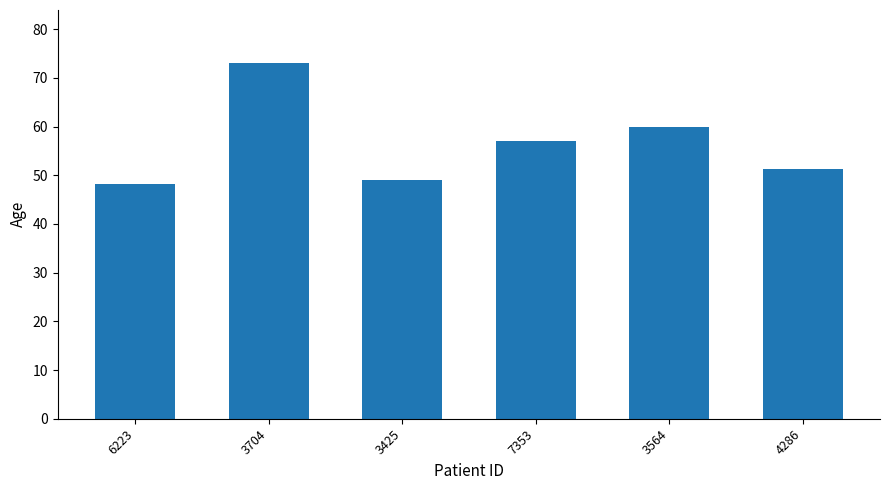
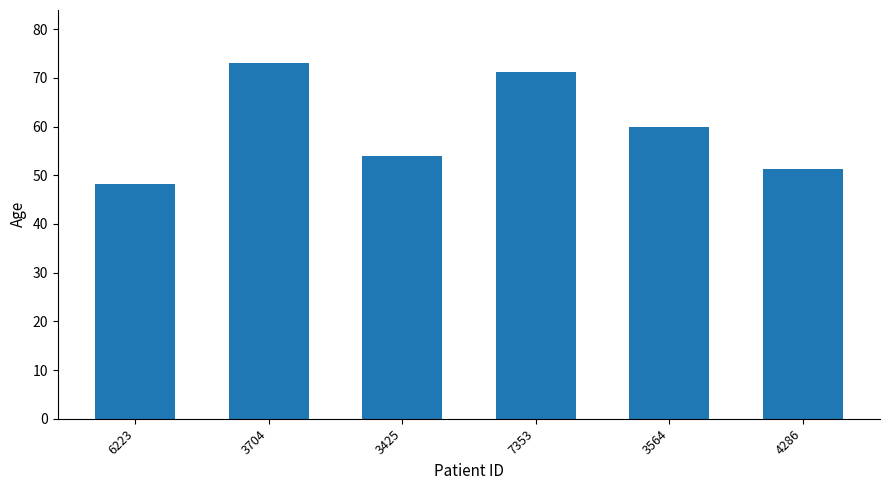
  {
    "6223": 48,
    "3704": 73,
-   "3425": 49,
-   "7353": 57,
+   "3425": 54,
+   "7353": 71,
    "3564": 60,
    "4286": 51
  }
